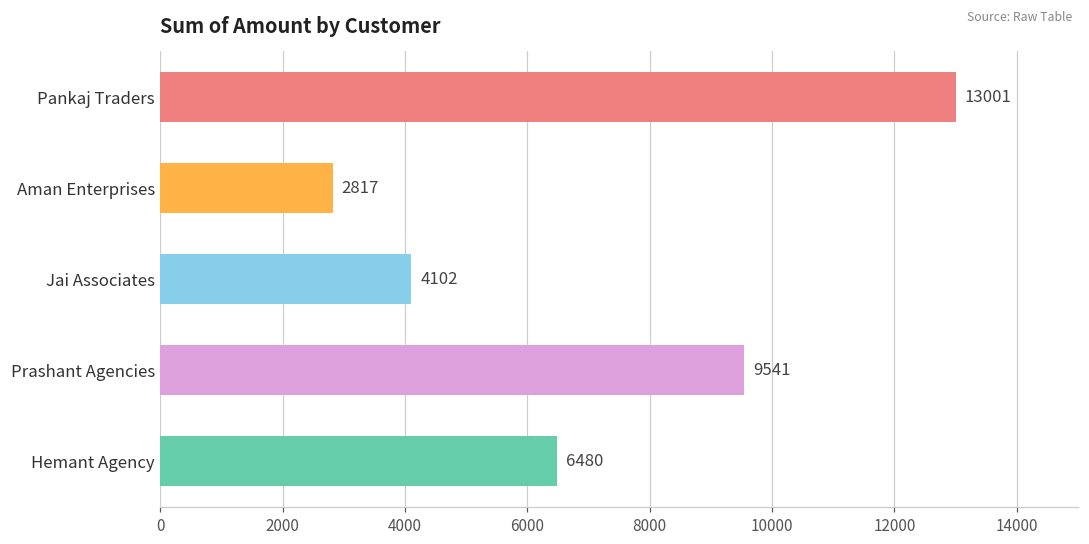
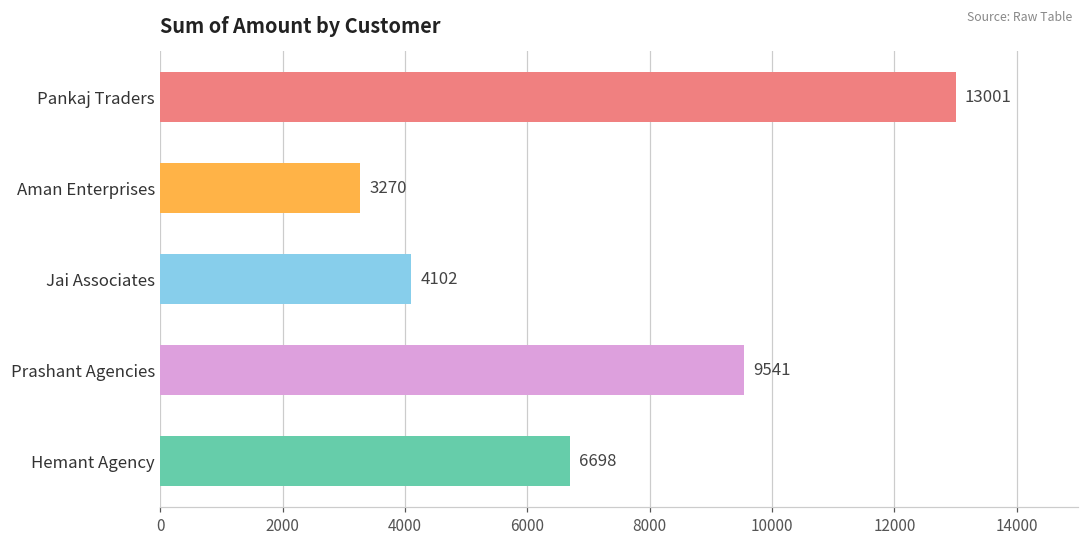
  {
    "Pankaj Traders": 13001,
-   "Aman Enterprises": 2817,
+   "Aman Enterprises": 3270,
    "Jai Associates": 4102,
    "Prashant Agencies": 9541,
-   "Hemant Agency": 6480
+   "Hemant Agency": 6698
  }
